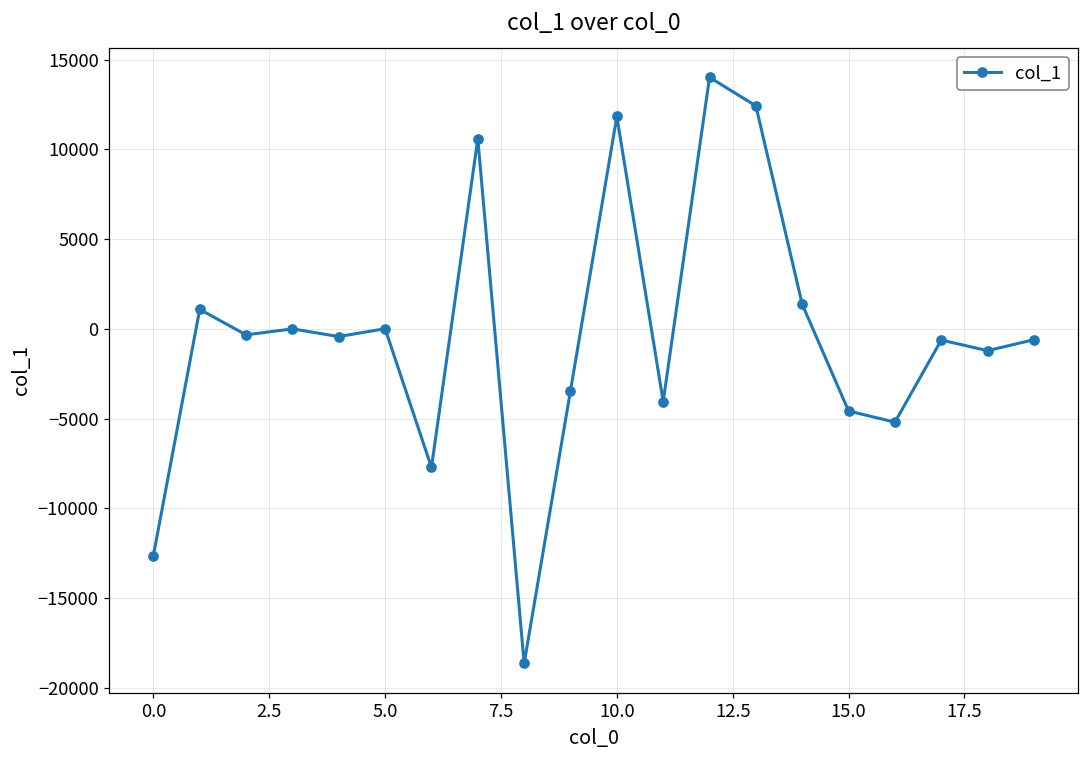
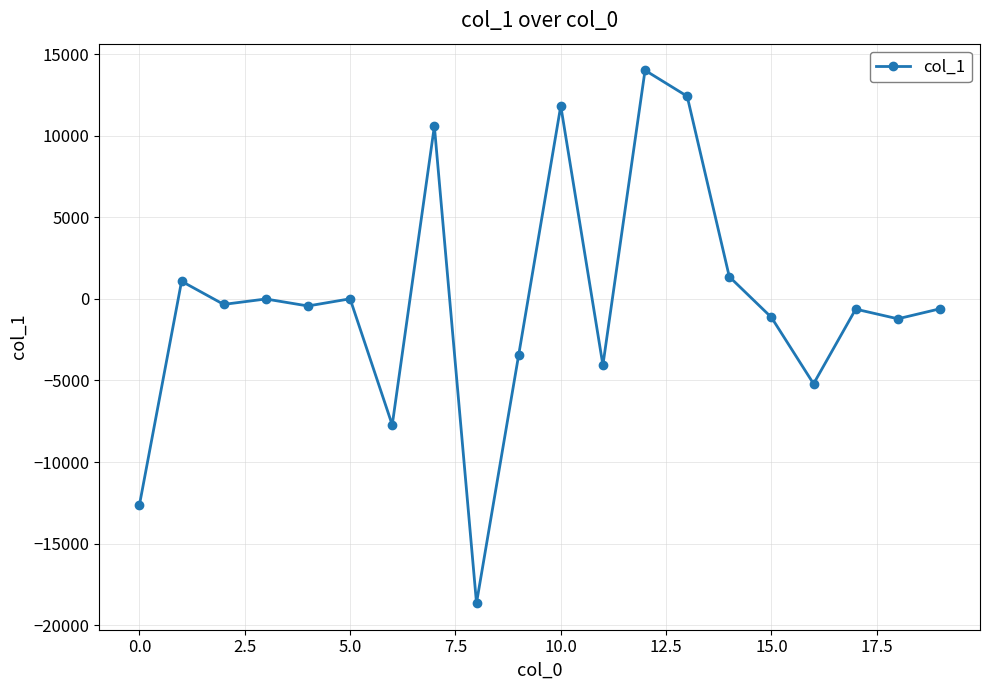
  {
    "0.0": -12600,
    "5.0": 0,
    "10.0": 11800,
-   "15.0": -4600
+   "15.0": -1100
  }
